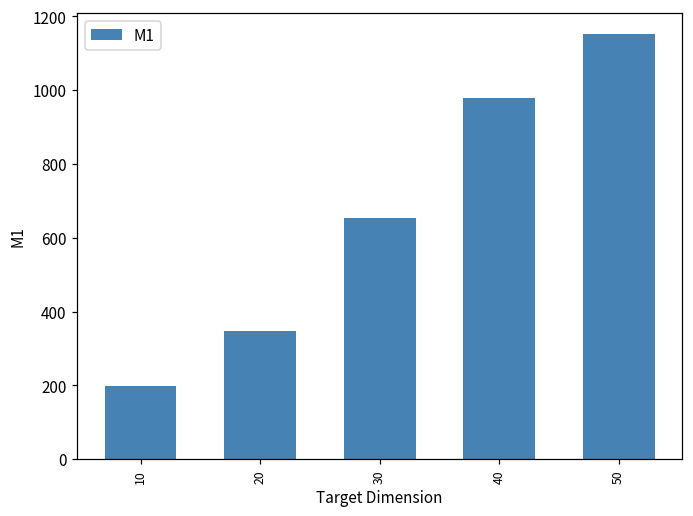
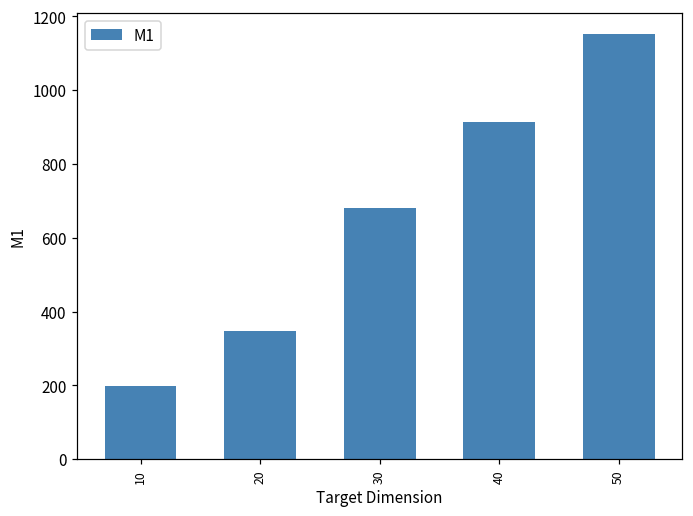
  {
    "10": 200,
    "20": 350,
-   "30": 650,
-   "40": 980,
+   "30": 680,
+   "40": 910,
    "50": 1150
  }
